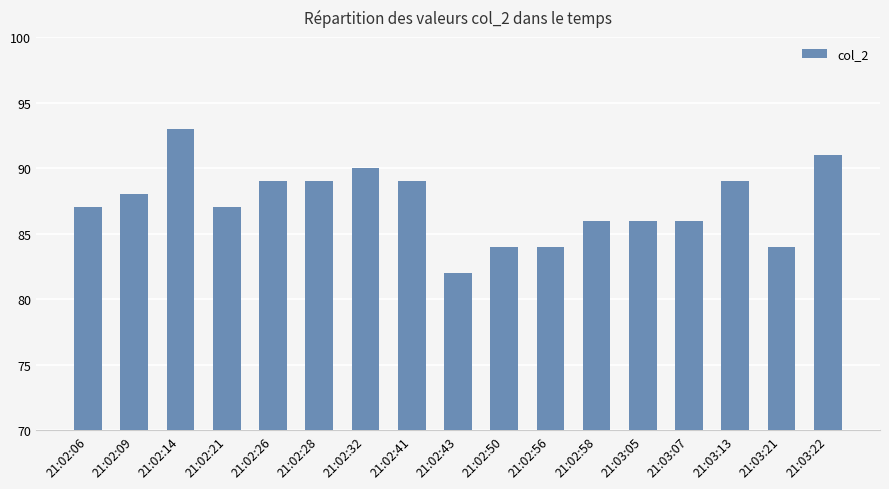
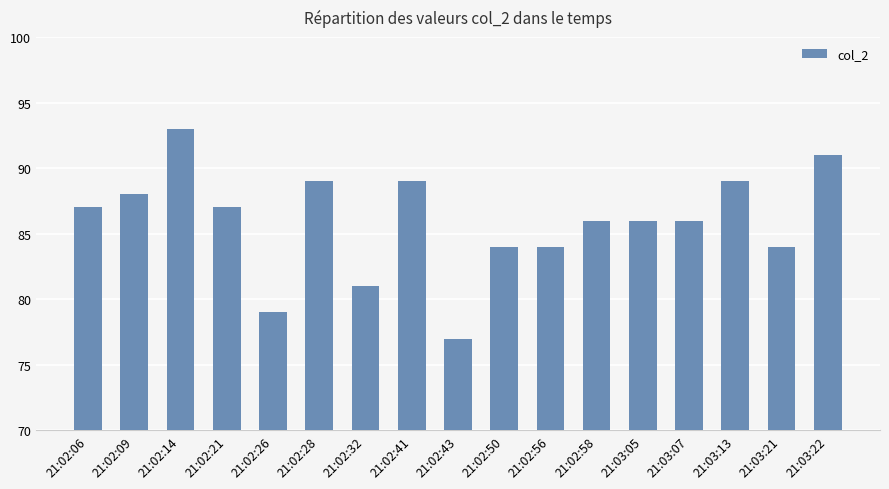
  {
    "21:02:06": 87,
    "21:02:09": 88,
    "21:02:14": 93,
    "21:02:21": 87,
-   "21:02:26": 89,
+   "21:02:26": 79,
    "21:02:28": 89,
-   "21:02:32": 90,
+   "21:02:32": 81,
    "21:02:41": 89,
-   "21:02:43": 82,
+   "21:02:43": 77,
    "21:02:50": 84,
    "21:02:56": 84,
    "21:02:58": 86,
    "21:03:05": 86,
    "21:03:07": 86,
    "21:03:13": 89,
    "21:03:21": 84,
    "21:03:22": 91
  }
